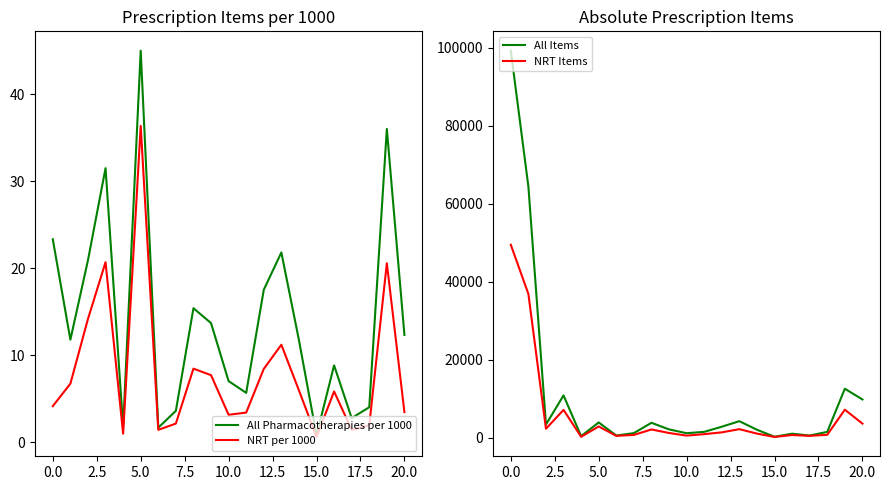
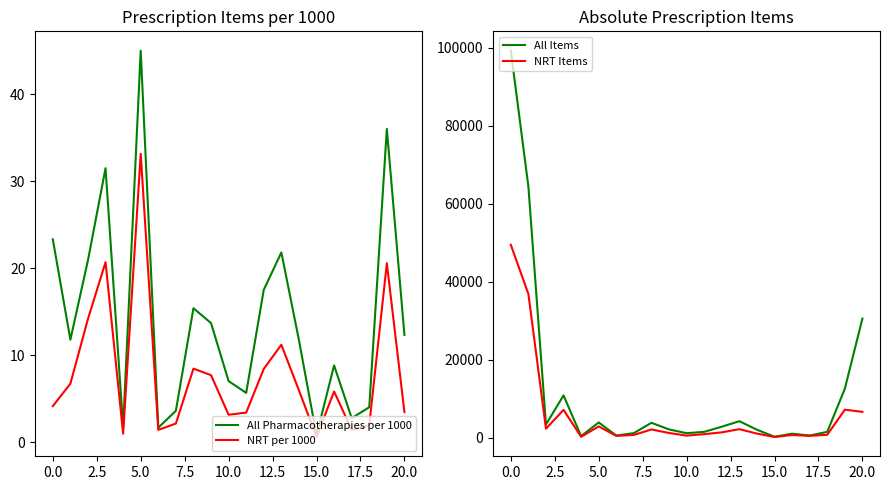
  {
    "Prescription Items per 1000": {
      "All Pharmacotherapies per 1000": {
        "0.0": 23,
        "5.0": 45,
        "10.0": 7,
        "20.0": 12
      },
      "NRT per 1000": {
        "0.0": 4,
-       "5.0": 36,
+       "5.0": 33,
        "10.0": 3,
        "20.0": 3
      }
    },
    "Absolute Prescription Items": {
      "All Items": {
        "5.0": 4000,
-       "20.0": 10000
+       "20.0": 31000
      },
      "NRT Items": {
        "0.0": 49000,
        "5.0": 3000,
-       "20.0": 4000
+       "20.0": 7000
      }
    }
  }
